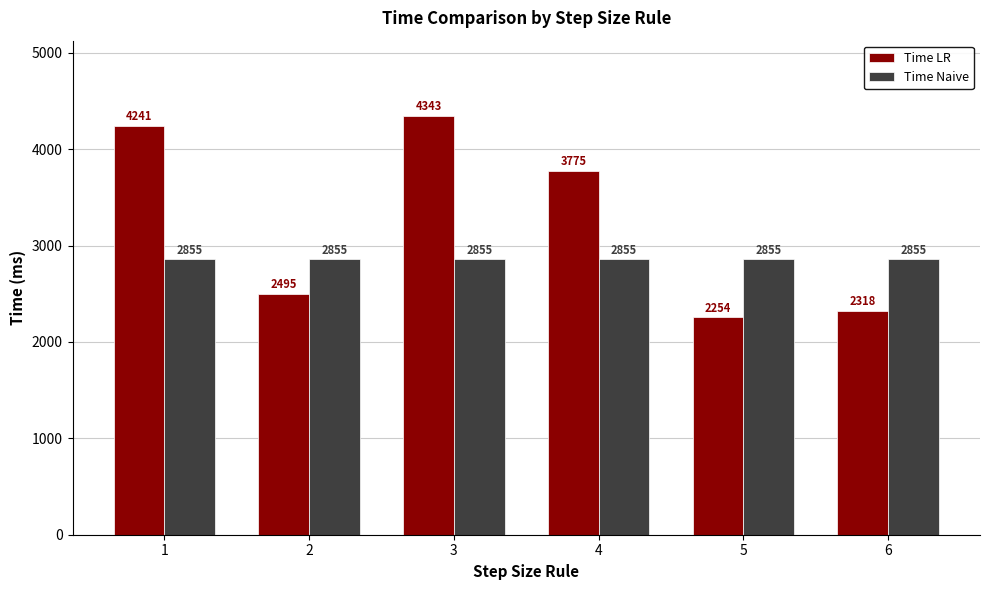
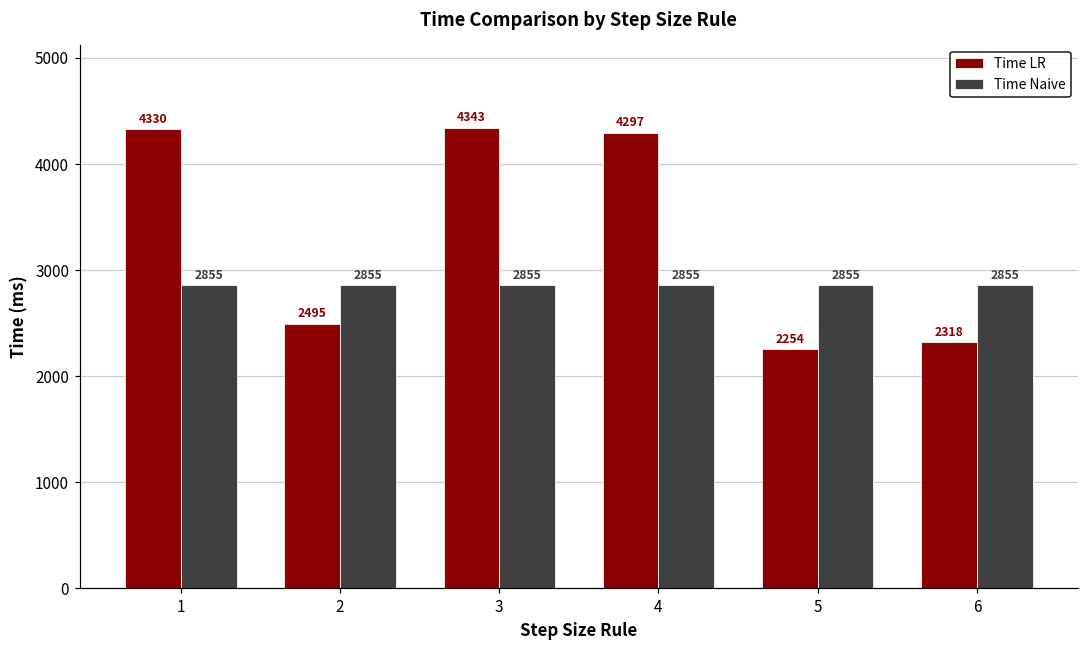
  {
    "Time LR": {
-     "1": 4241,
+     "1": 4330,
      "2": 2495,
      "3": 4343,
-     "4": 3775,
+     "4": 4297,
      "5": 2254,
      "6": 2318
    },
    "Time Naive": {
      "1": 2855,
      "2": 2855,
      "3": 2855,
      "4": 2855,
      "5": 2855,
      "6": 2855
    }
  }
